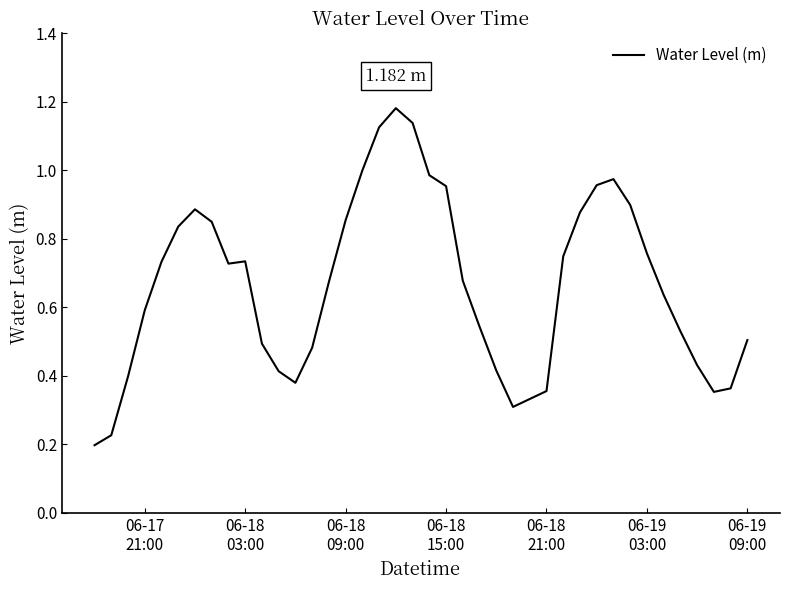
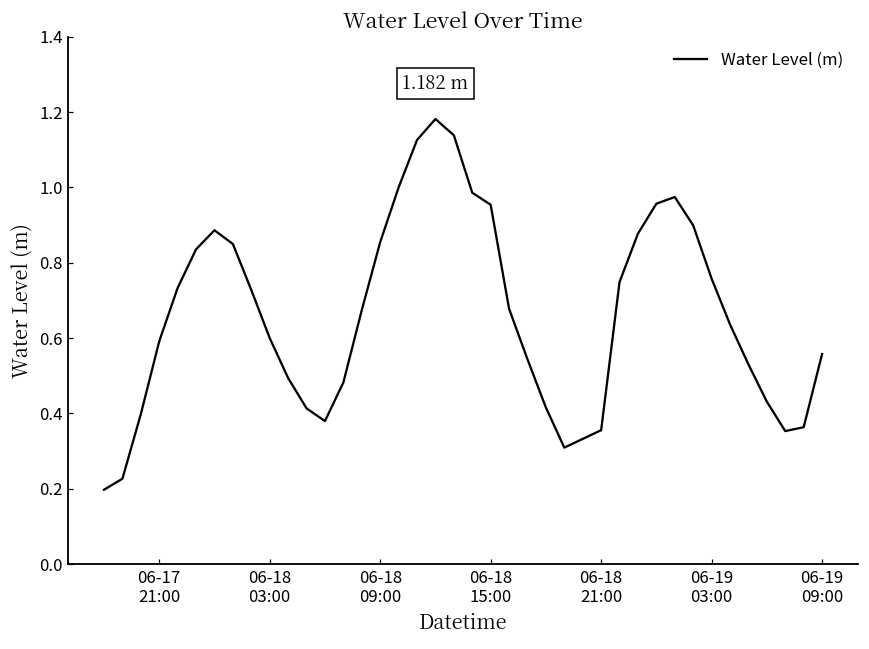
  {
    "06-17 21:00": 0.59,
-   "06-18 03:00": 0.73,
+   "06-18 03:00": 0.60,
    "06-18 09:00": 0.85,
    "06-18 15:00": 0.95,
    "06-18 21:00": 0.36,
    "06-19 03:00": 0.76,
-   "06-19 09:00": 0.50
+   "06-19 09:00": 0.56
  }
